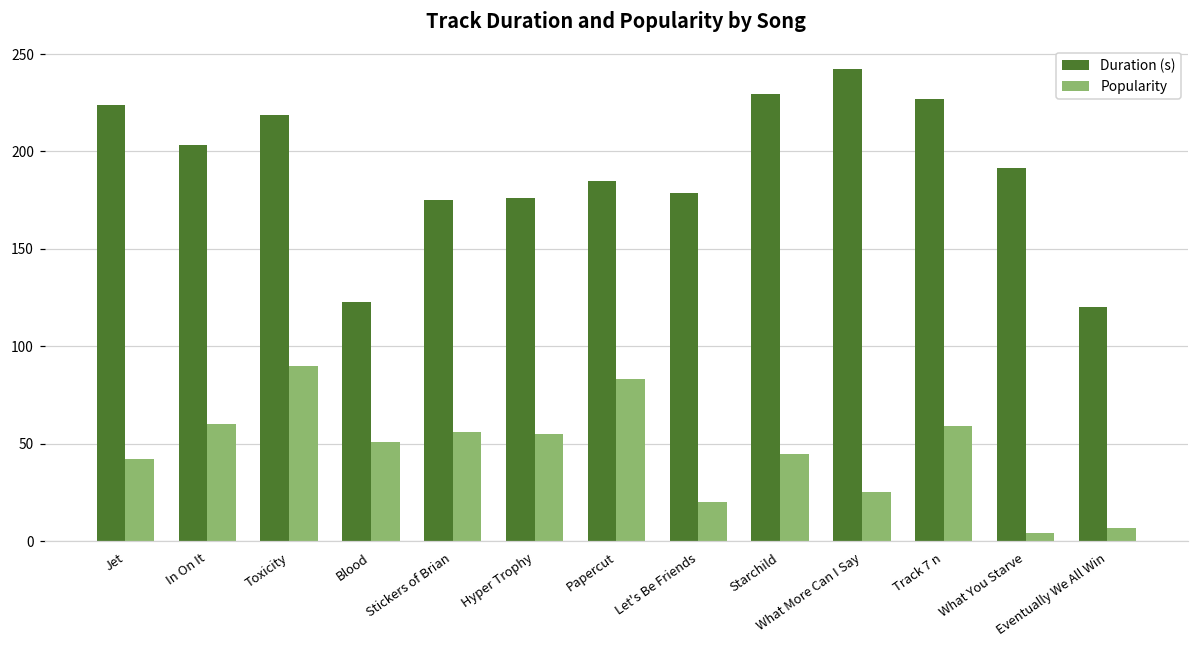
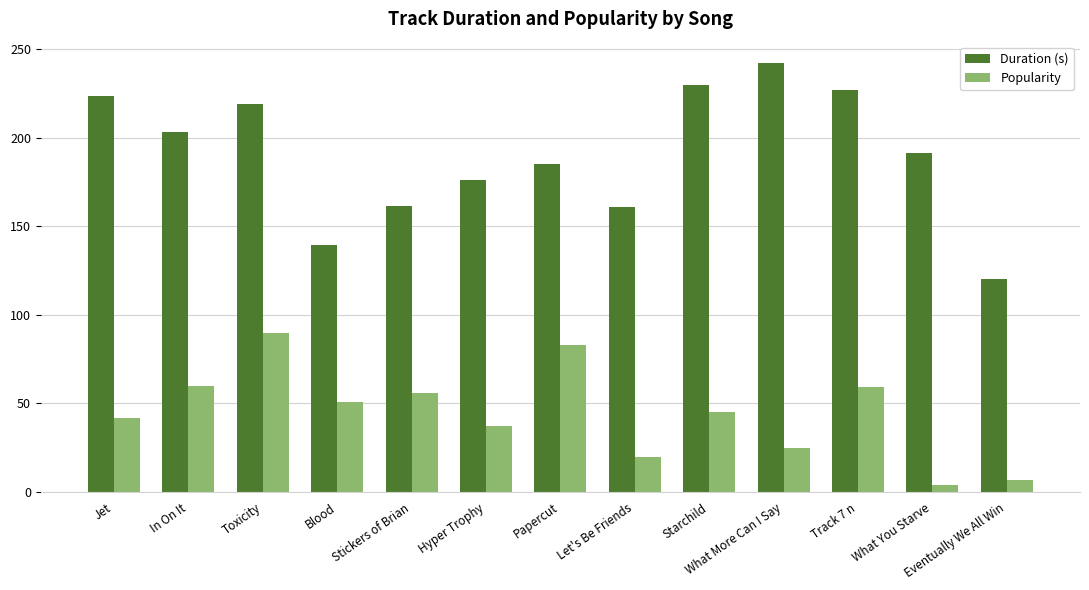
  {
    "Duration (s)": {
      "Jet": 224,
      "In On It": 203,
      "Toxicity": 219,
-     "Blood": 123,
-     "Stickers of Brian": 175,
+     "Blood": 140,
+     "Stickers of Brian": 162,
      "Hyper Trophy": 176,
      "Papercut": 185,
-     "Let's Be Friends": 179,
+     "Let's Be Friends": 161,
      "Starchild": 230,
      "What More Can I Say": 242,
      "Track 7 n": 227,
      "What You Starve": 191,
      "Eventually We All Win": 120
    },
    "Popularity": {
      "Jet": 42,
      "In On It": 60,
      "Toxicity": 90,
      "Blood": 51,
      "Stickers of Brian": 56,
-     "Hyper Trophy": 55,
+     "Hyper Trophy": 37,
      "Papercut": 83,
      "Let's Be Friends": 20,
      "Starchild": 45,
      "What More Can I Say": 25,
      "Track 7 n": 59,
      "What You Starve": 4,
      "Eventually We All Win": 7
    }
  }
